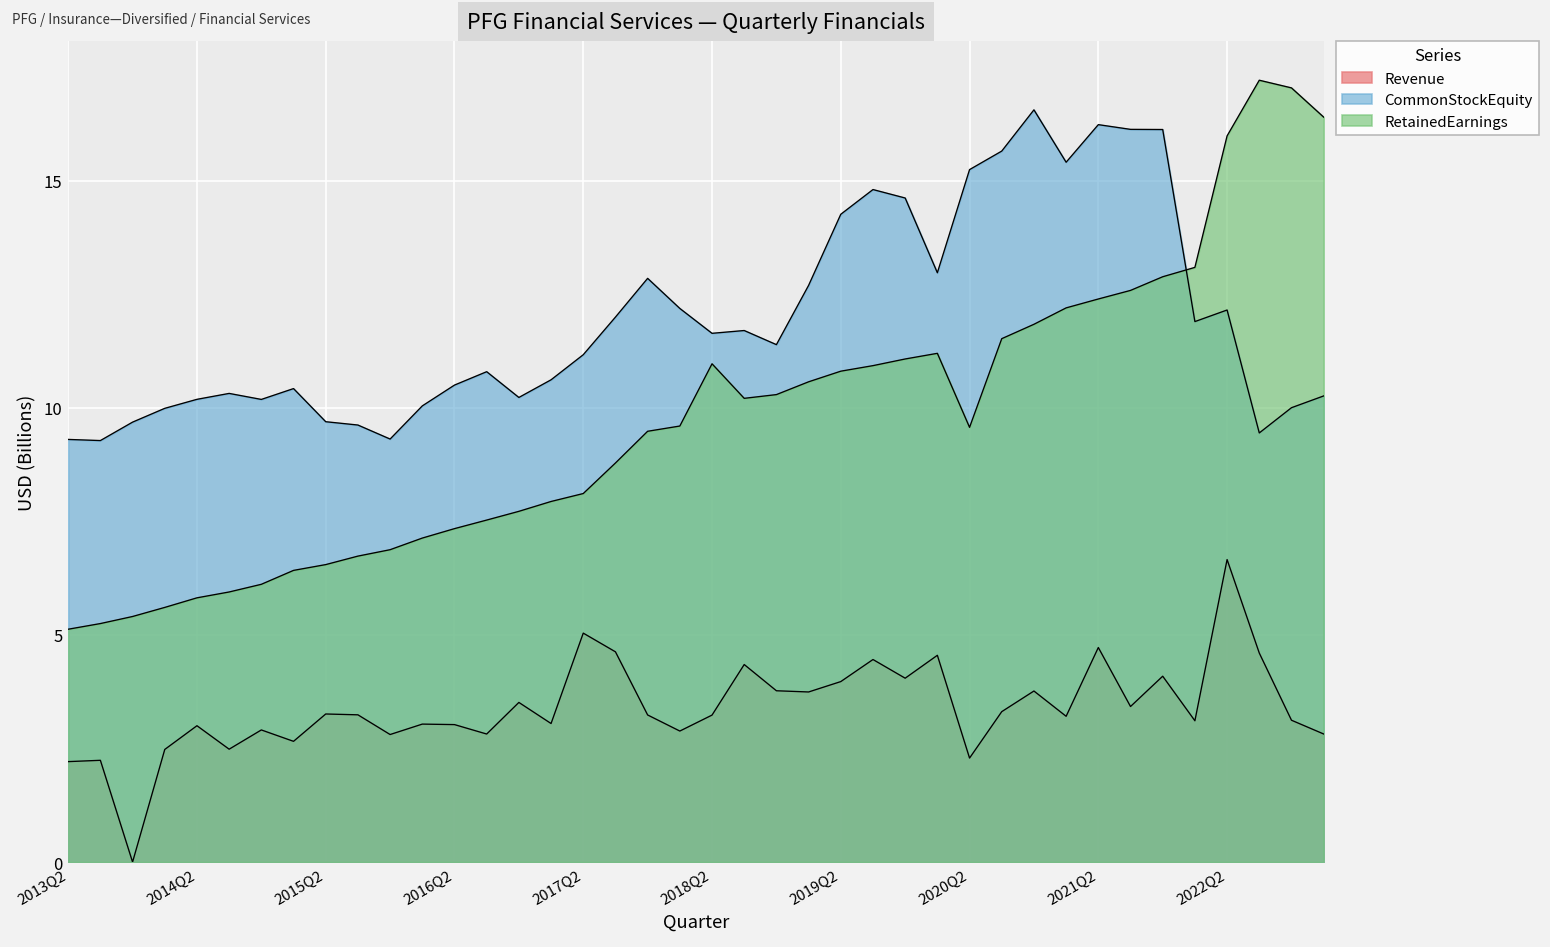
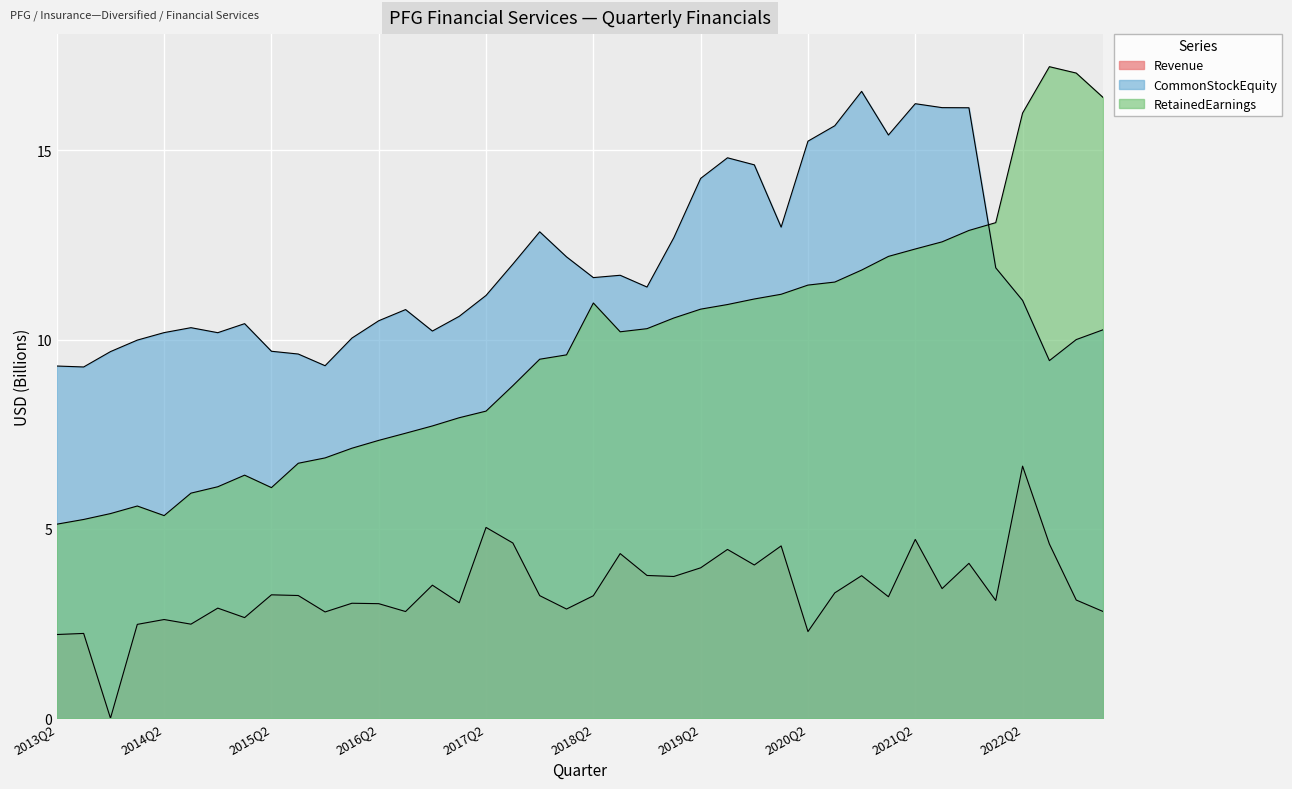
  {
    "Revenue": {
      "2013Q2": 2.2,
-     "2014Q2": 3.0,
+     "2014Q2": 2.6,
      "2015Q2": 3.3,
      "2016Q2": 3.0,
      "2017Q2": 5.0,
      "2018Q2": 3.2,
      "2019Q2": 4.0,
      "2020Q2": 2.3,
      "2021Q2": 4.7,
      "2022Q2": 6.7
    },
    "CommonStockEquity": {
      "2013Q2": 9.3,
      "2014Q2": 10.2,
      "2015Q2": 9.7,
      "2016Q2": 10.5,
      "2017Q2": 11.2,
      "2018Q2": 11.6,
      "2019Q2": 14.3,
      "2020Q2": 15.2,
      "2021Q2": 16.2,
-     "2022Q2": 12.2
+     "2022Q2": 11.0
    },
    "RetainedEarnings": {
      "2013Q2": 5.1,
-     "2014Q2": 5.8,
-     "2015Q2": 6.5,
+     "2014Q2": 5.4,
+     "2015Q2": 6.1,
      "2016Q2": 7.3,
      "2017Q2": 8.1,
      "2018Q2": 11.0,
      "2019Q2": 10.8,
-     "2020Q2": 9.6,
+     "2020Q2": 11.4,
      "2021Q2": 12.4,
      "2022Q2": 16.0
    }
  }
